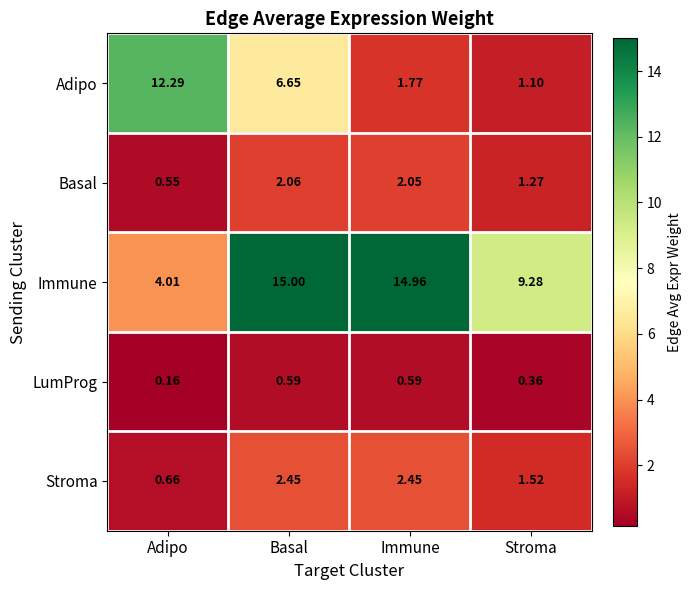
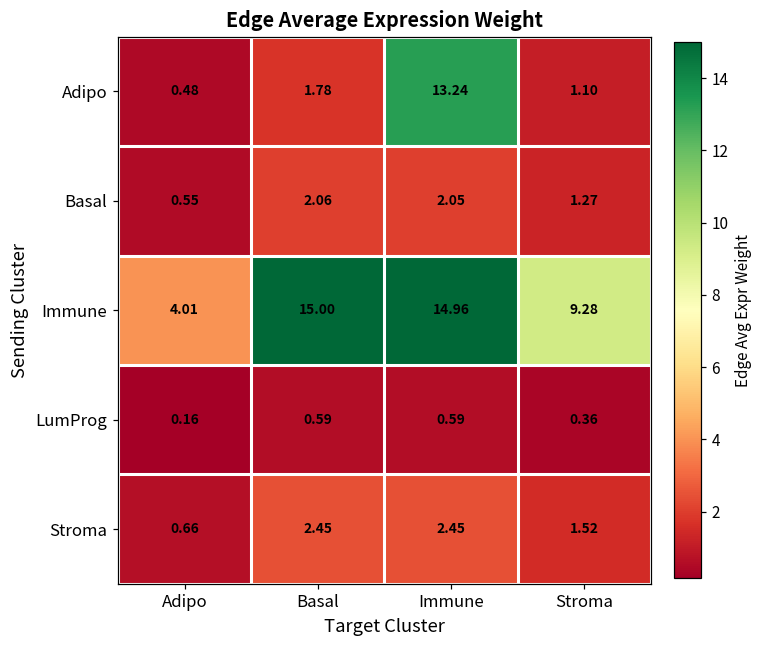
  {
    "Adipo": {
-     "Adipo": 12.29,
-     "Basal": 6.65,
-     "Immune": 1.77,
+     "Adipo": 0.48,
+     "Basal": 1.78,
+     "Immune": 13.24,
      "Stroma": 1.10
    },
    "Basal": {
      "Adipo": 0.55,
      "Basal": 2.06,
      "Immune": 2.05,
      "Stroma": 1.27
    },
    "Immune": {
      "Adipo": 4.01,
      "Basal": 15.00,
      "Immune": 14.96,
      "Stroma": 9.28
    },
    "LumProg": {
      "Adipo": 0.16,
      "Basal": 0.59,
      "Immune": 0.59,
      "Stroma": 0.36
    },
    "Stroma": {
      "Adipo": 0.66,
      "Basal": 2.45,
      "Immune": 2.45,
      "Stroma": 1.52
    }
  }
